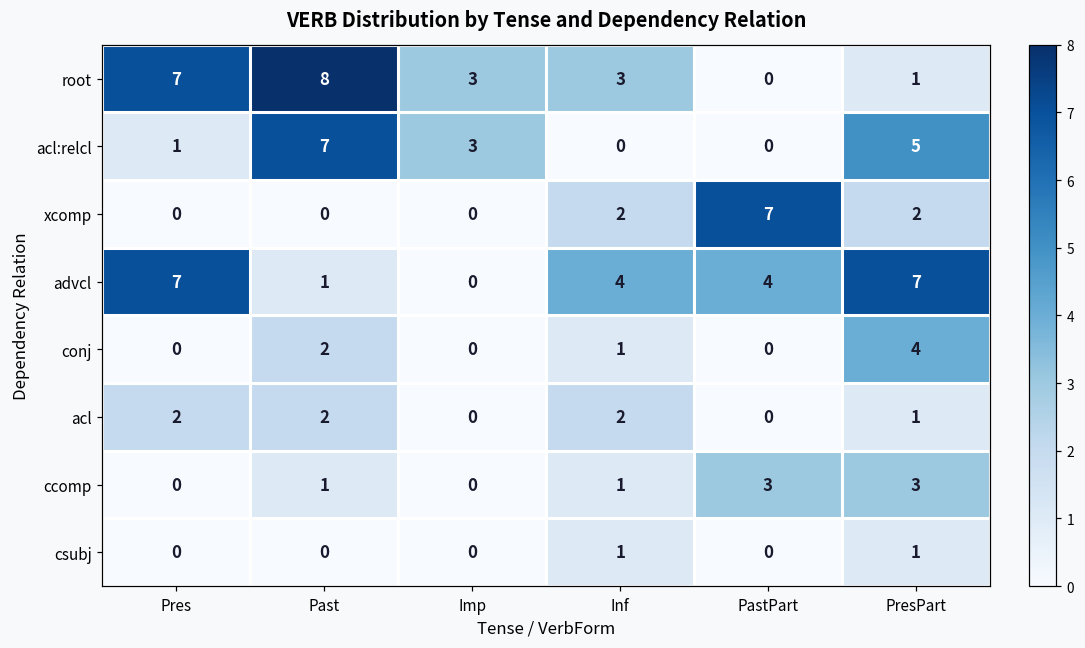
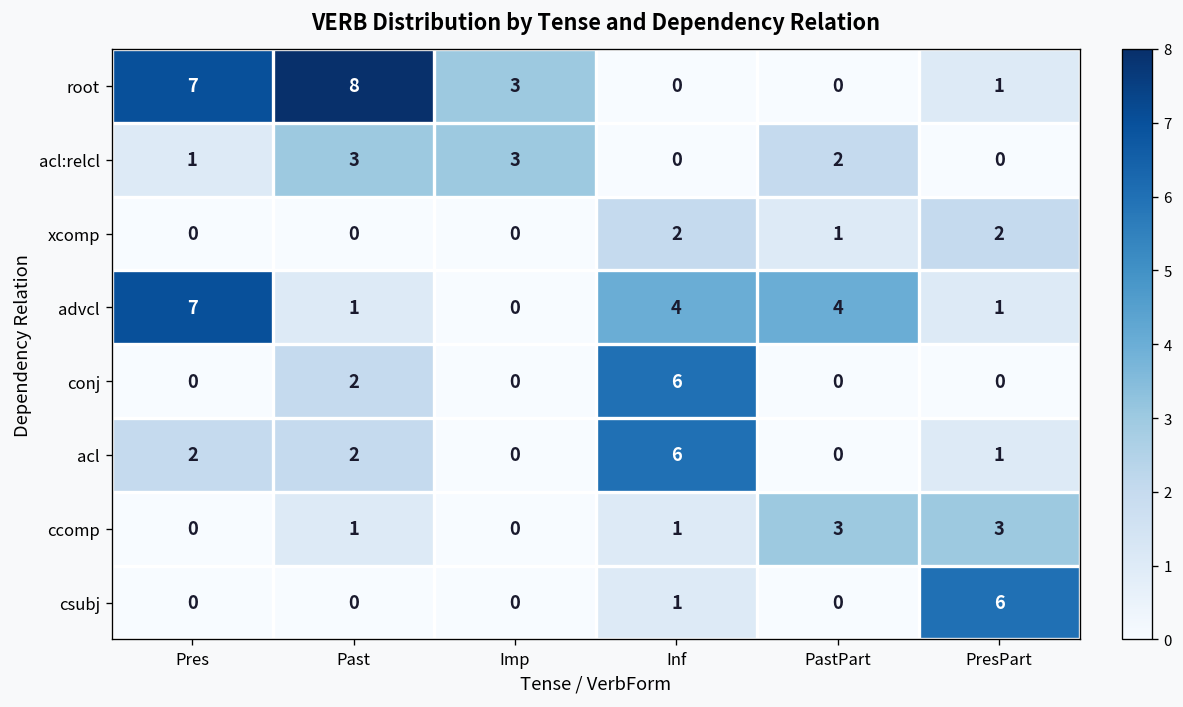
  {
    "root": {
      "Pres": 7,
      "Past": 8,
      "Imp": 3,
-     "Inf": 3,
+     "Inf": 0,
      "PastPart": 0,
      "PresPart": 1
    },
    "acl:relcl": {
      "Pres": 1,
-     "Past": 7,
+     "Past": 3,
      "Imp": 3,
      "Inf": 0,
-     "PastPart": 0,
-     "PresPart": 5
+     "PastPart": 2,
+     "PresPart": 0
    },
    "xcomp": {
      "Pres": 0,
      "Past": 0,
      "Imp": 0,
      "Inf": 2,
-     "PastPart": 7,
+     "PastPart": 1,
      "PresPart": 2
    },
    "advcl": {
      "Pres": 7,
      "Past": 1,
      "Imp": 0,
      "Inf": 4,
      "PastPart": 4,
-     "PresPart": 7
+     "PresPart": 1
    },
    "conj": {
      "Pres": 0,
      "Past": 2,
      "Imp": 0,
-     "Inf": 1,
+     "Inf": 6,
      "PastPart": 0,
-     "PresPart": 4
+     "PresPart": 0
    },
    "acl": {
      "Pres": 2,
      "Past": 2,
      "Imp": 0,
-     "Inf": 2,
+     "Inf": 6,
      "PastPart": 0,
      "PresPart": 1
    },
    "ccomp": {
      "Pres": 0,
      "Past": 1,
      "Imp": 0,
      "Inf": 1,
      "PastPart": 3,
      "PresPart": 3
    },
    "csubj": {
      "Pres": 0,
      "Past": 0,
      "Imp": 0,
      "Inf": 1,
      "PastPart": 0,
-     "PresPart": 1
+     "PresPart": 6
    }
  }
